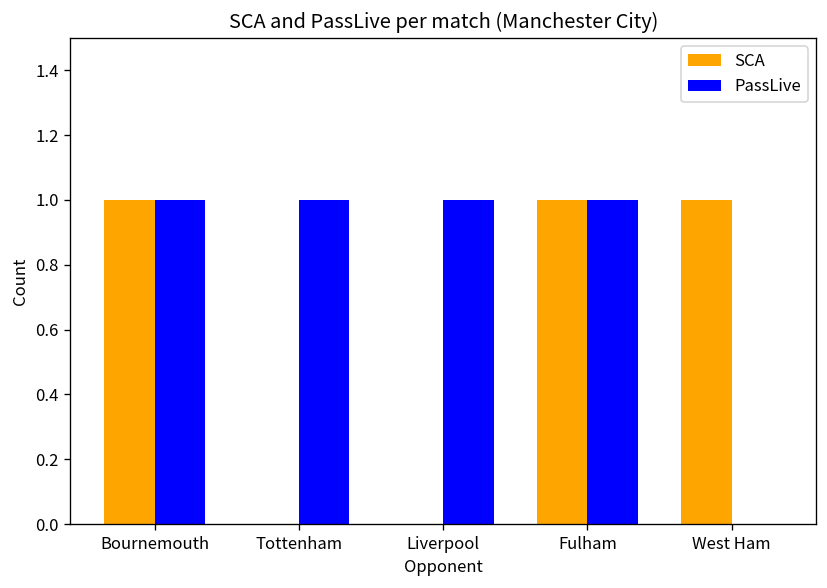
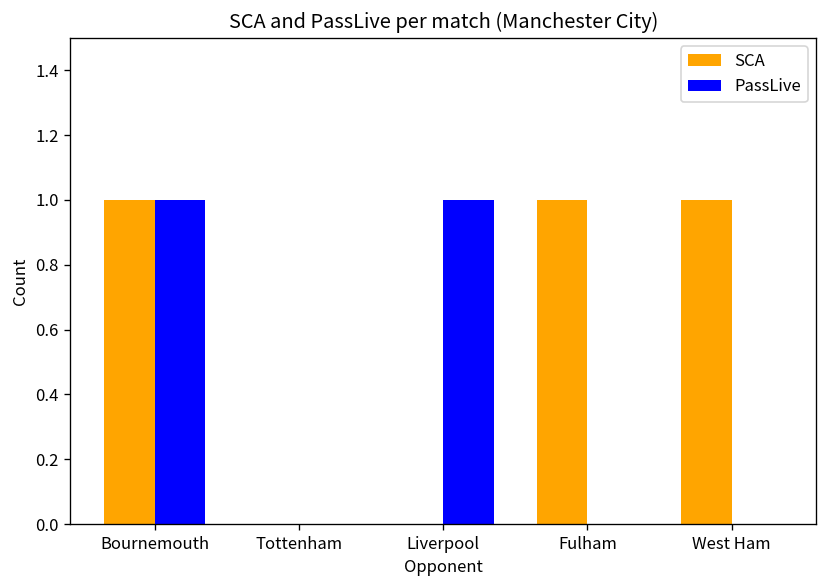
  {
    "SCA": {
      "Bournemouth": 1,
      "Tottenham": 0,
      "Liverpool": 0,
      "Fulham": 1,
      "West Ham": 1
    },
    "PassLive": {
      "Bournemouth": 1,
-     "Tottenham": 1,
+     "Tottenham": 0,
      "Liverpool": 1,
-     "Fulham": 1,
+     "Fulham": 0,
      "West Ham": 0
    }
  }
